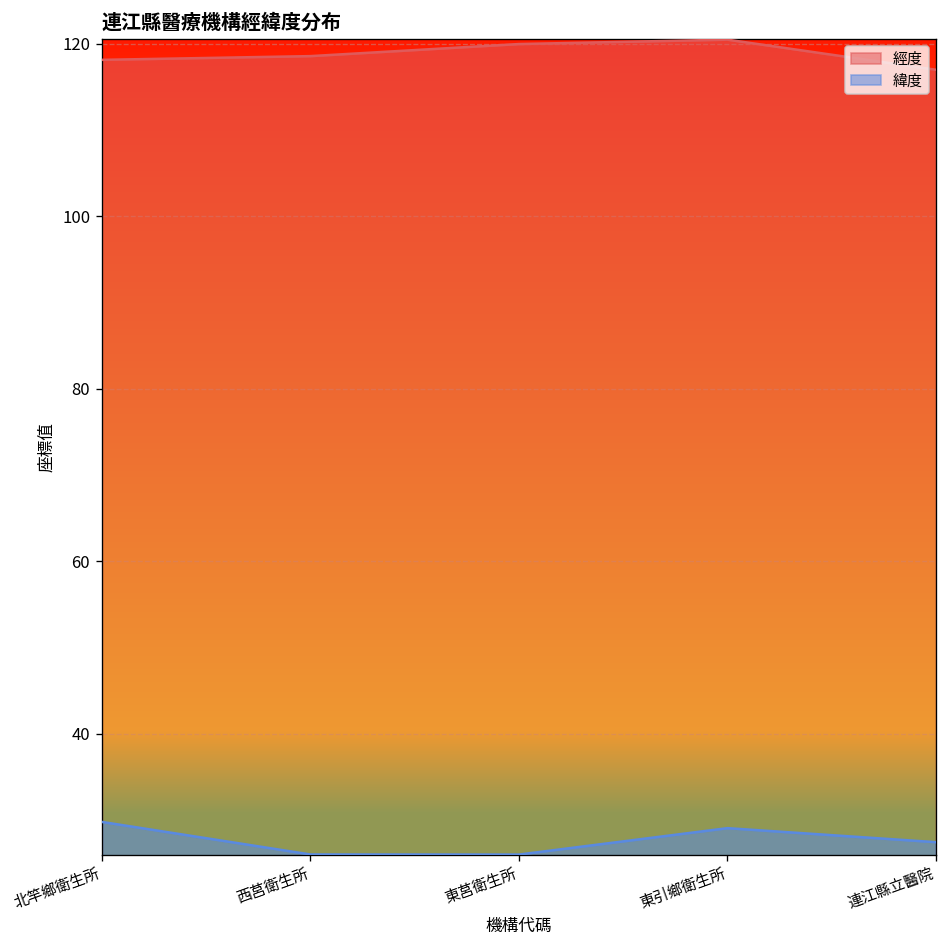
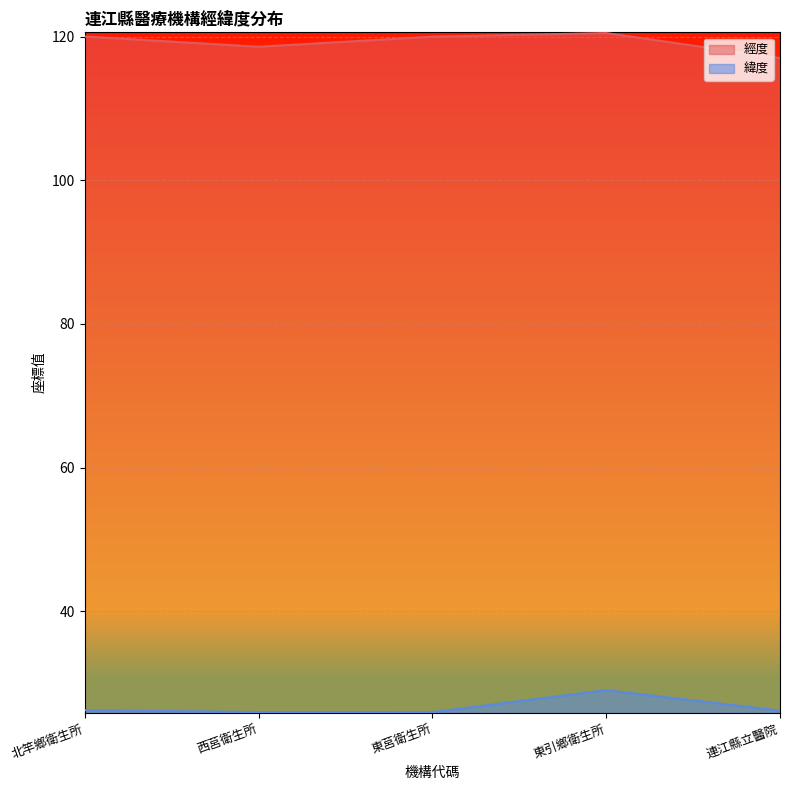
  {
    "經度": {
-     "北竿鄉衛生所": 118,
+     "北竿鄉衛生所": 120,
      "西莒衛生所": 119,
      "東莒衛生所": 120,
      "東引鄉衛生所": 120,
      "連江縣立醫院": 117
    },
    "緯度": {
-     "北竿鄉衛生所": 30,
+     "北竿鄉衛生所": 26,
      "西莒衛生所": 26,
      "東莒衛生所": 26,
      "東引鄉衛生所": 29,
-     "連江縣立醫院": 27
+     "連江縣立醫院": 26
    }
  }
